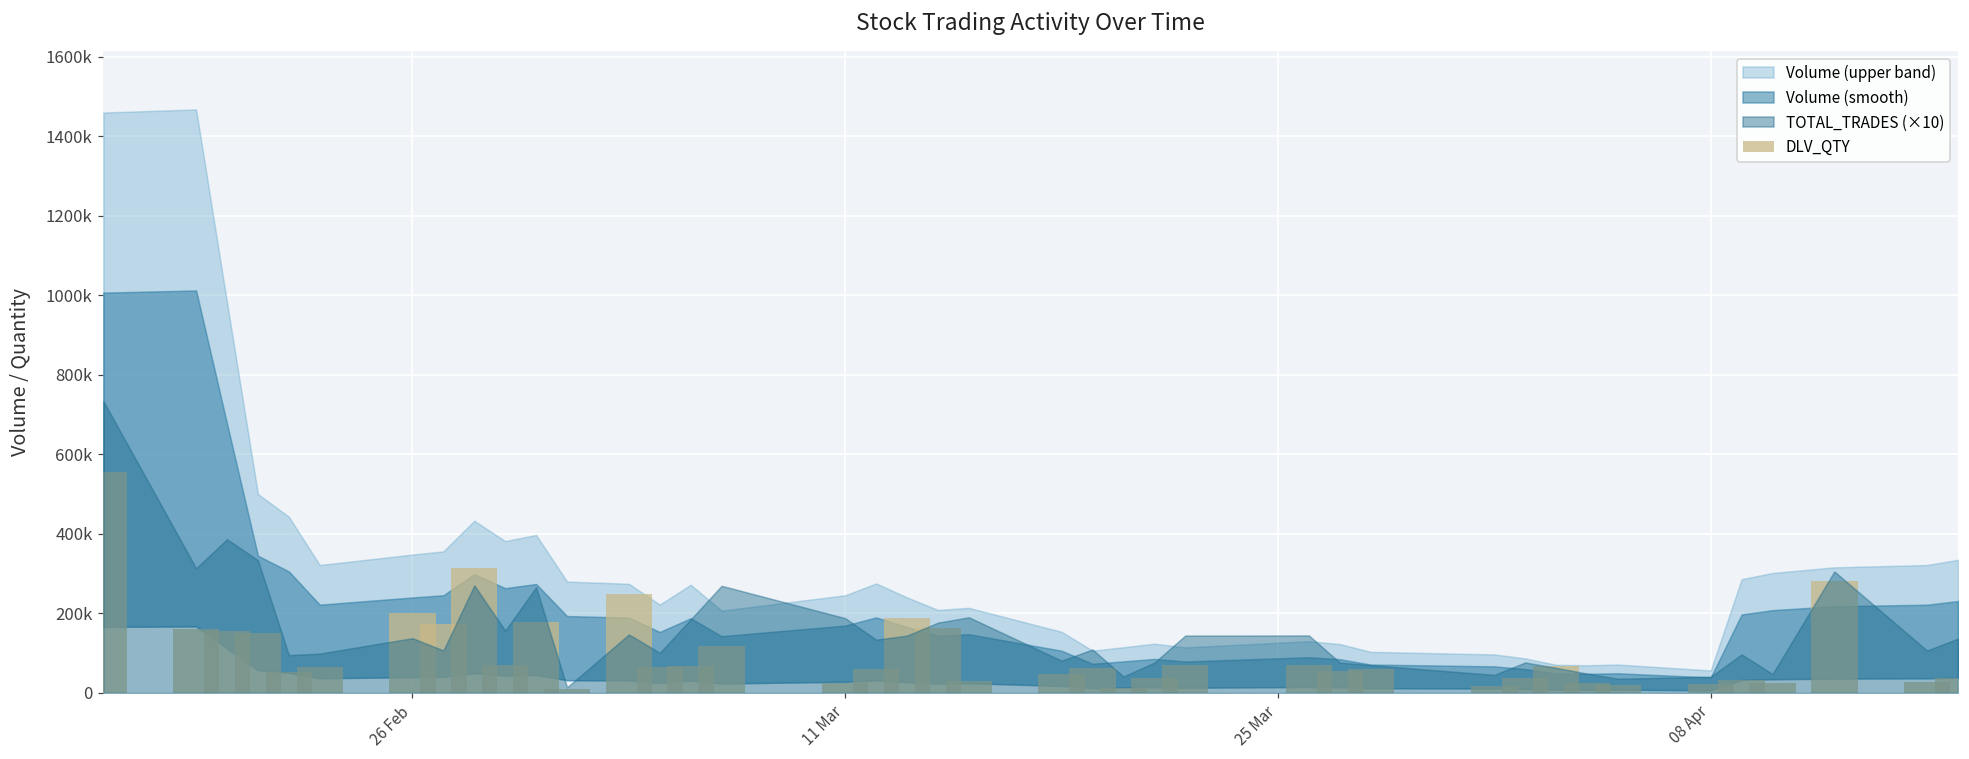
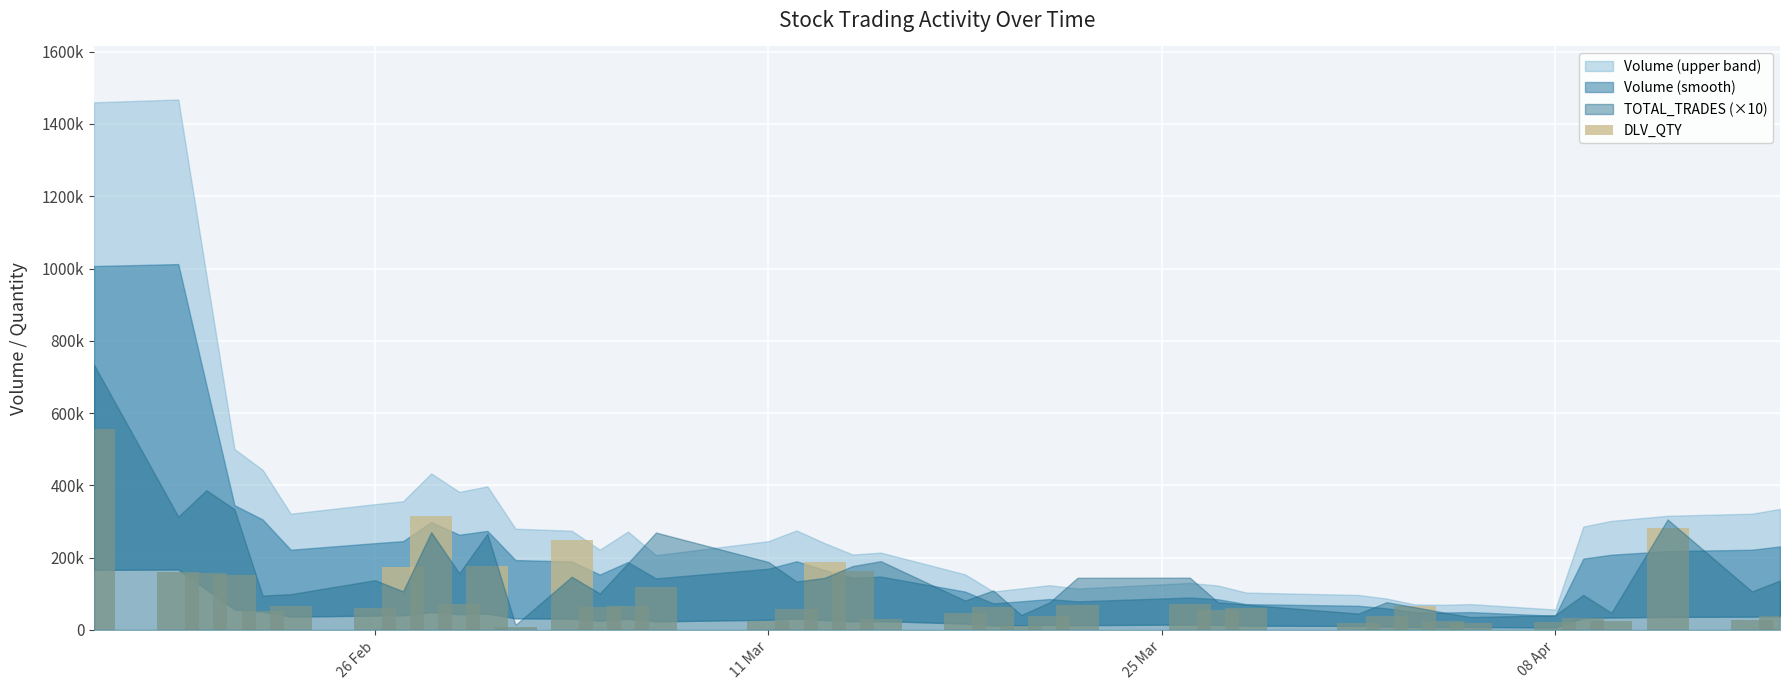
  {
    "DLV_QTY": {
-     "26 Feb": 200000,
+     "26 Feb": 60000,
      "11 Mar": 20000,
      "08 Apr": 20000
    }
  }
